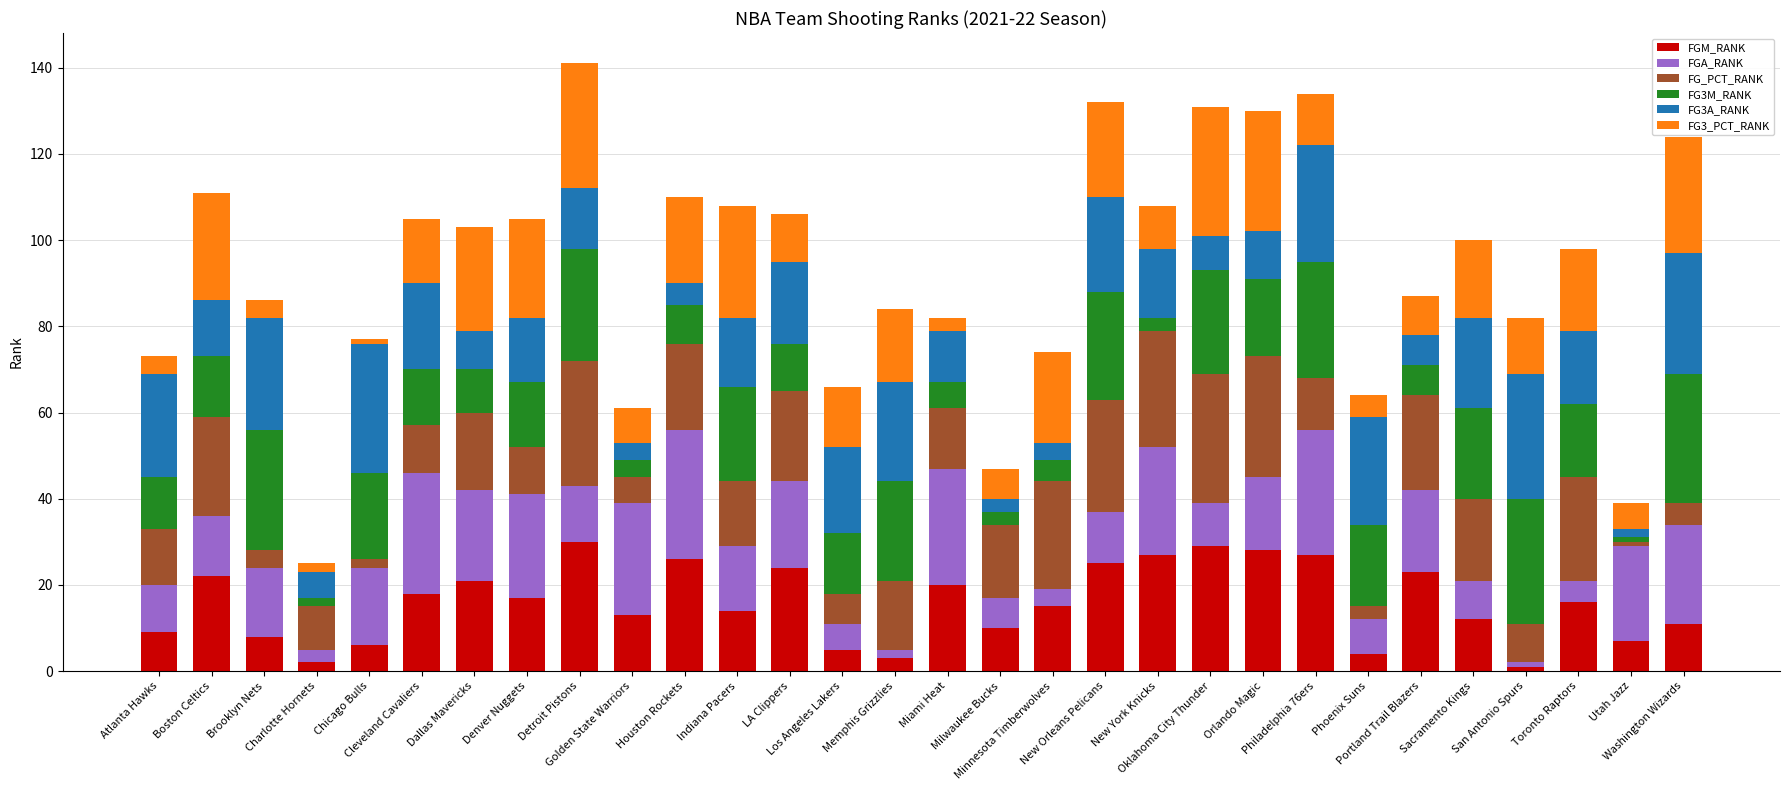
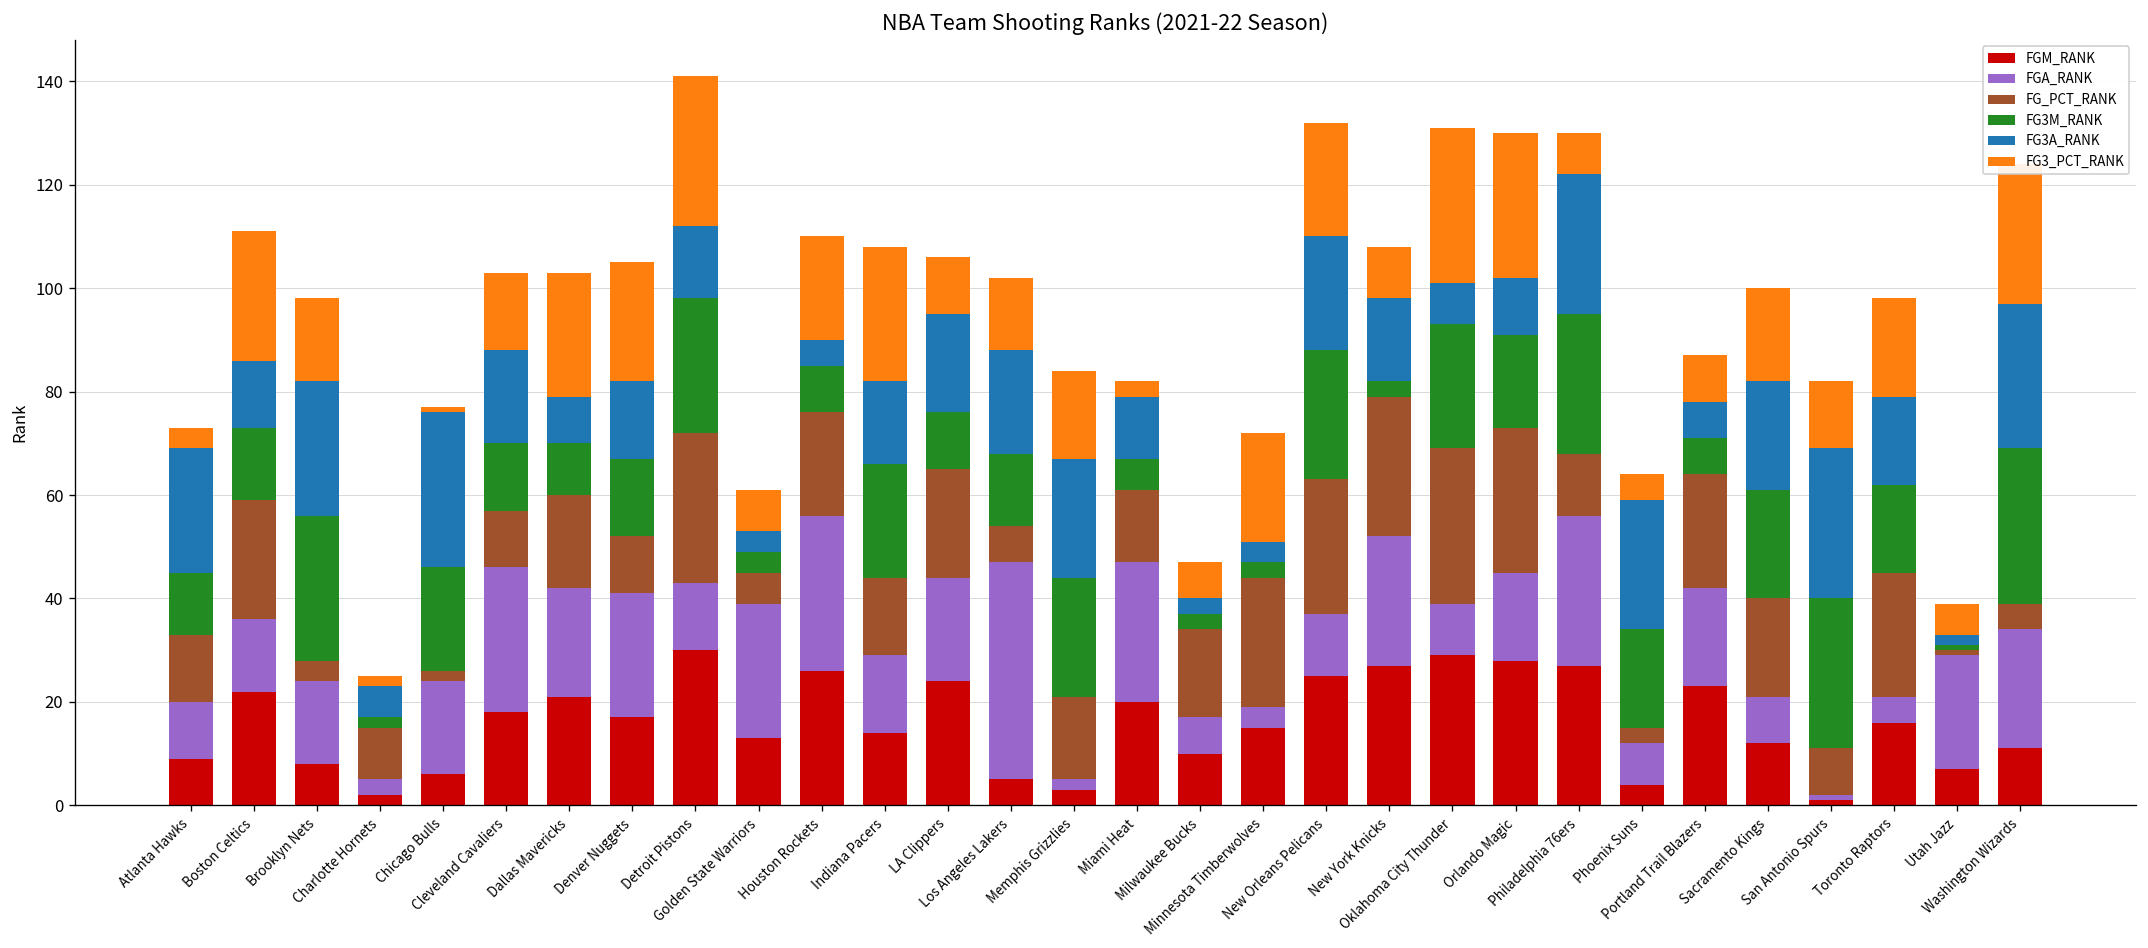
  {
    "FGM_RANK": {
      "Atlanta Hawks": 9,
      "Boston Celtics": 22,
      "Brooklyn Nets": 8,
      "Charlotte Hornets": 2,
      "Chicago Bulls": 6,
      "Cleveland Cavaliers": 18,
      "Dallas Mavericks": 21,
      "Denver Nuggets": 17,
      "Detroit Pistons": 30,
      "Golden State Warriors": 13,
      "Houston Rockets": 26,
      "Indiana Pacers": 14,
      "LA Clippers": 24,
      "Los Angeles Lakers": 5,
      "Memphis Grizzlies": 3,
      "Miami Heat": 20,
      "Milwaukee Bucks": 10,
      "Minnesota Timberwolves": 15,
      "New Orleans Pelicans": 25,
      "New York Knicks": 27,
      "Oklahoma City Thunder": 29,
      "Orlando Magic": 28,
      "Philadelphia 76ers": 27,
      "Phoenix Suns": 4,
      "Portland Trail Blazers": 23,
      "Sacramento Kings": 12,
      "San Antonio Spurs": 1,
      "Toronto Raptors": 16,
      "Utah Jazz": 7,
      "Washington Wizards": 11
    },
    "FGA_RANK": {
      "Atlanta Hawks": 11,
      "Boston Celtics": 14,
      "Brooklyn Nets": 16,
      "Charlotte Hornets": 3,
      "Chicago Bulls": 18,
      "Cleveland Cavaliers": 28,
      "Dallas Mavericks": 21,
      "Denver Nuggets": 24,
      "Detroit Pistons": 13,
      "Golden State Warriors": 26,
      "Houston Rockets": 30,
      "Indiana Pacers": 15,
      "LA Clippers": 20,
-     "Los Angeles Lakers": 6,
+     "Los Angeles Lakers": 42,
      "Memphis Grizzlies": 2,
      "Miami Heat": 27,
      "Milwaukee Bucks": 7,
      "Minnesota Timberwolves": 4,
      "New Orleans Pelicans": 12,
      "New York Knicks": 25,
      "Oklahoma City Thunder": 10,
      "Orlando Magic": 17,
      "Philadelphia 76ers": 29,
      "Phoenix Suns": 8,
      "Portland Trail Blazers": 19,
      "Sacramento Kings": 9,
      "San Antonio Spurs": 1,
      "Toronto Raptors": 5,
      "Utah Jazz": 22,
      "Washington Wizards": 23
    },
    "FG_PCT_RANK": {
      "Atlanta Hawks": 13,
      "Boston Celtics": 23,
      "Brooklyn Nets": 4,
      "Charlotte Hornets": 10,
      "Chicago Bulls": 2,
      "Cleveland Cavaliers": 11,
      "Dallas Mavericks": 18,
      "Denver Nuggets": 11,
      "Detroit Pistons": 29,
      "Golden State Warriors": 6,
      "Houston Rockets": 20,
      "Indiana Pacers": 15,
      "LA Clippers": 21,
      "Los Angeles Lakers": 7,
      "Memphis Grizzlies": 16,
      "Miami Heat": 14,
      "Milwaukee Bucks": 17,
      "Minnesota Timberwolves": 25,
      "New Orleans Pelicans": 26,
      "New York Knicks": 27,
      "Oklahoma City Thunder": 30,
      "Orlando Magic": 28,
      "Philadelphia 76ers": 12,
      "Phoenix Suns": 3,
      "Portland Trail Blazers": 22,
      "Sacramento Kings": 19,
      "San Antonio Spurs": 9,
      "Toronto Raptors": 24,
      "Utah Jazz": 1,
      "Washington Wizards": 5
    },
    "FG3M_RANK": {
      "Atlanta Hawks": 12,
      "Boston Celtics": 14,
      "Brooklyn Nets": 28,
      "Charlotte Hornets": 2,
      "Chicago Bulls": 20,
      "Cleveland Cavaliers": 13,
      "Dallas Mavericks": 10,
      "Denver Nuggets": 15,
      "Detroit Pistons": 26,
      "Golden State Warriors": 4,
      "Houston Rockets": 9,
      "Indiana Pacers": 22,
      "LA Clippers": 11,
      "Los Angeles Lakers": 14,
      "Memphis Grizzlies": 23,
      "Miami Heat": 6,
      "Milwaukee Bucks": 3,
-     "Minnesota Timberwolves": 5,
+     "Minnesota Timberwolves": 3,
      "New Orleans Pelicans": 25,
      "New York Knicks": 3,
      "Oklahoma City Thunder": 24,
      "Orlando Magic": 18,
      "Philadelphia 76ers": 27,
      "Phoenix Suns": 19,
      "Portland Trail Blazers": 7,
      "Sacramento Kings": 21,
      "San Antonio Spurs": 29,
      "Toronto Raptors": 17,
      "Utah Jazz": 1,
      "Washington Wizards": 30
    },
    "FG3A_RANK": {
      "Atlanta Hawks": 24,
      "Boston Celtics": 13,
      "Brooklyn Nets": 26,
      "Charlotte Hornets": 6,
      "Chicago Bulls": 30,
-     "Cleveland Cavaliers": 20,
+     "Cleveland Cavaliers": 18,
      "Dallas Mavericks": 9,
      "Denver Nuggets": 15,
      "Detroit Pistons": 14,
      "Golden State Warriors": 4,
      "Houston Rockets": 5,
      "Indiana Pacers": 16,
      "LA Clippers": 19,
      "Los Angeles Lakers": 20,
      "Memphis Grizzlies": 23,
      "Miami Heat": 12,
      "Milwaukee Bucks": 3,
      "Minnesota Timberwolves": 4,
      "New Orleans Pelicans": 22,
      "New York Knicks": 16,
      "Oklahoma City Thunder": 8,
      "Orlando Magic": 11,
      "Philadelphia 76ers": 27,
      "Phoenix Suns": 25,
      "Portland Trail Blazers": 7,
      "Sacramento Kings": 21,
      "San Antonio Spurs": 29,
      "Toronto Raptors": 17,
      "Utah Jazz": 2,
      "Washington Wizards": 28
    },
    "FG3_PCT_RANK": {
      "Atlanta Hawks": 4,
      "Boston Celtics": 25,
-     "Brooklyn Nets": 4,
+     "Brooklyn Nets": 16,
      "Charlotte Hornets": 2,
      "Chicago Bulls": 1,
      "Cleveland Cavaliers": 15,
      "Dallas Mavericks": 24,
      "Denver Nuggets": 23,
      "Detroit Pistons": 29,
      "Golden State Warriors": 8,
      "Houston Rockets": 20,
      "Indiana Pacers": 26,
      "LA Clippers": 11,
      "Los Angeles Lakers": 14,
      "Memphis Grizzlies": 17,
      "Miami Heat": 3,
      "Milwaukee Bucks": 7,
      "Minnesota Timberwolves": 21,
      "New Orleans Pelicans": 22,
      "New York Knicks": 10,
      "Oklahoma City Thunder": 30,
      "Orlando Magic": 28,
-     "Philadelphia 76ers": 12,
+     "Philadelphia 76ers": 8,
      "Phoenix Suns": 5,
      "Portland Trail Blazers": 9,
      "Sacramento Kings": 18,
      "San Antonio Spurs": 13,
      "Toronto Raptors": 19,
      "Utah Jazz": 6,
      "Washington Wizards": 27
    }
  }
